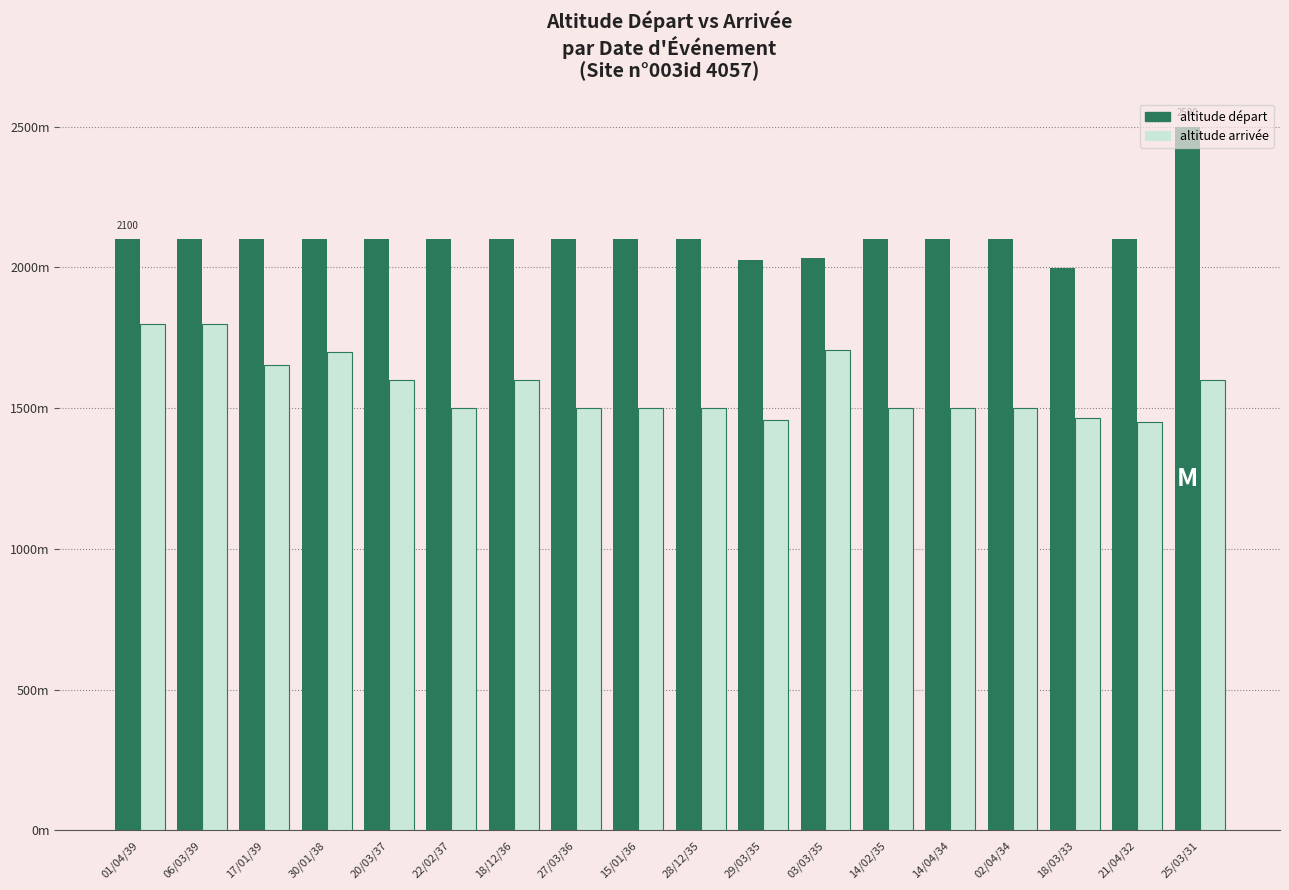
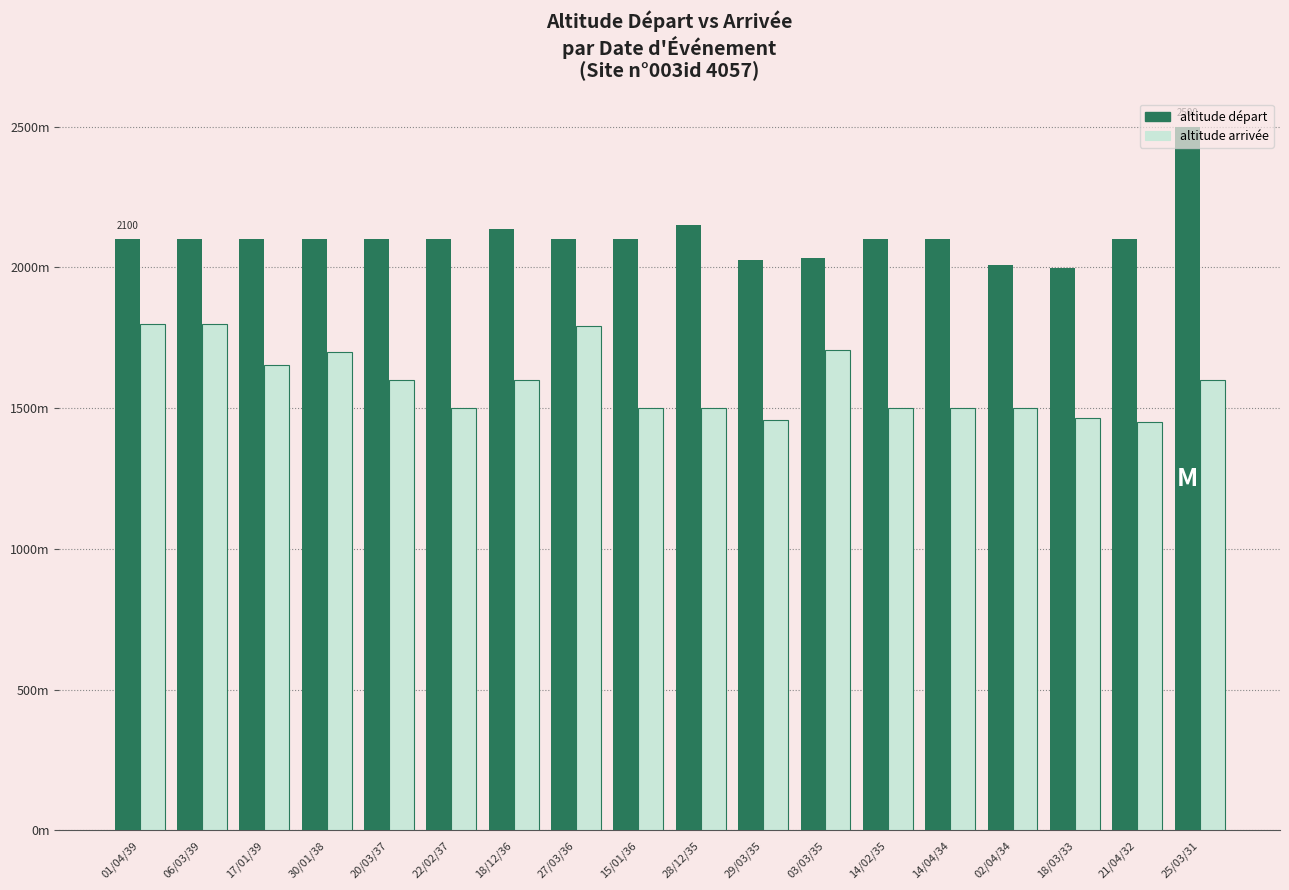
  {
    "altitude départ": {
      "06/03/39": "2100m",
      "17/01/39": "2100m",
      "30/01/38": "2100m",
      "20/03/37": "2100m",
      "22/02/37": "2100m",
-     "18/12/36": "2100m",
+     "18/12/36": "2140m",
      "27/03/36": "2100m",
      "15/01/36": "2100m",
-     "28/12/35": "2100m",
+     "28/12/35": "2150m",
      "29/03/35": "2030m",
      "03/03/35": "2030m",
      "14/02/35": "2100m",
      "14/04/34": "2100m",
-     "02/04/34": "2100m",
+     "02/04/34": "2010m",
      "18/03/33": "2000m",
      "21/04/32": "2100m"
    },
    "altitude arrivée": {
      "01/04/39": "1800m",
      "06/03/39": "1800m",
      "17/01/39": "1650m",
      "30/01/38": "1700m",
      "20/03/37": "1600m",
      "22/02/37": "1500m",
      "18/12/36": "1600m",
-     "27/03/36": "1500m",
+     "27/03/36": "1790m",
      "15/01/36": "1500m",
      "28/12/35": "1500m",
      "29/03/35": "1460m",
      "03/03/35": "1710m",
      "14/02/35": "1500m",
      "14/04/34": "1500m",
      "02/04/34": "1500m",
      "18/03/33": "1470m",
      "21/04/32": "1450m",
      "25/03/31": "1600m"
    }
  }
